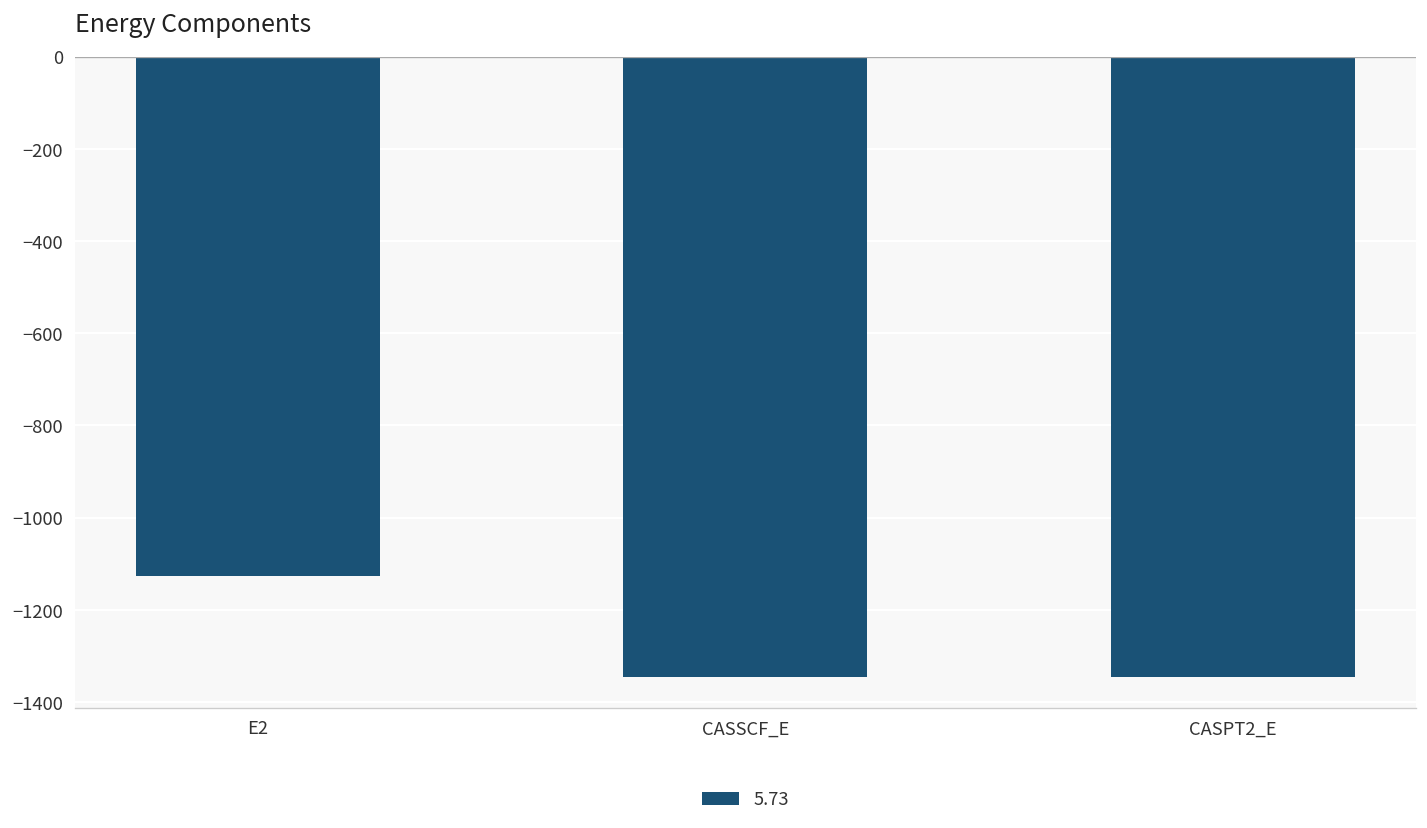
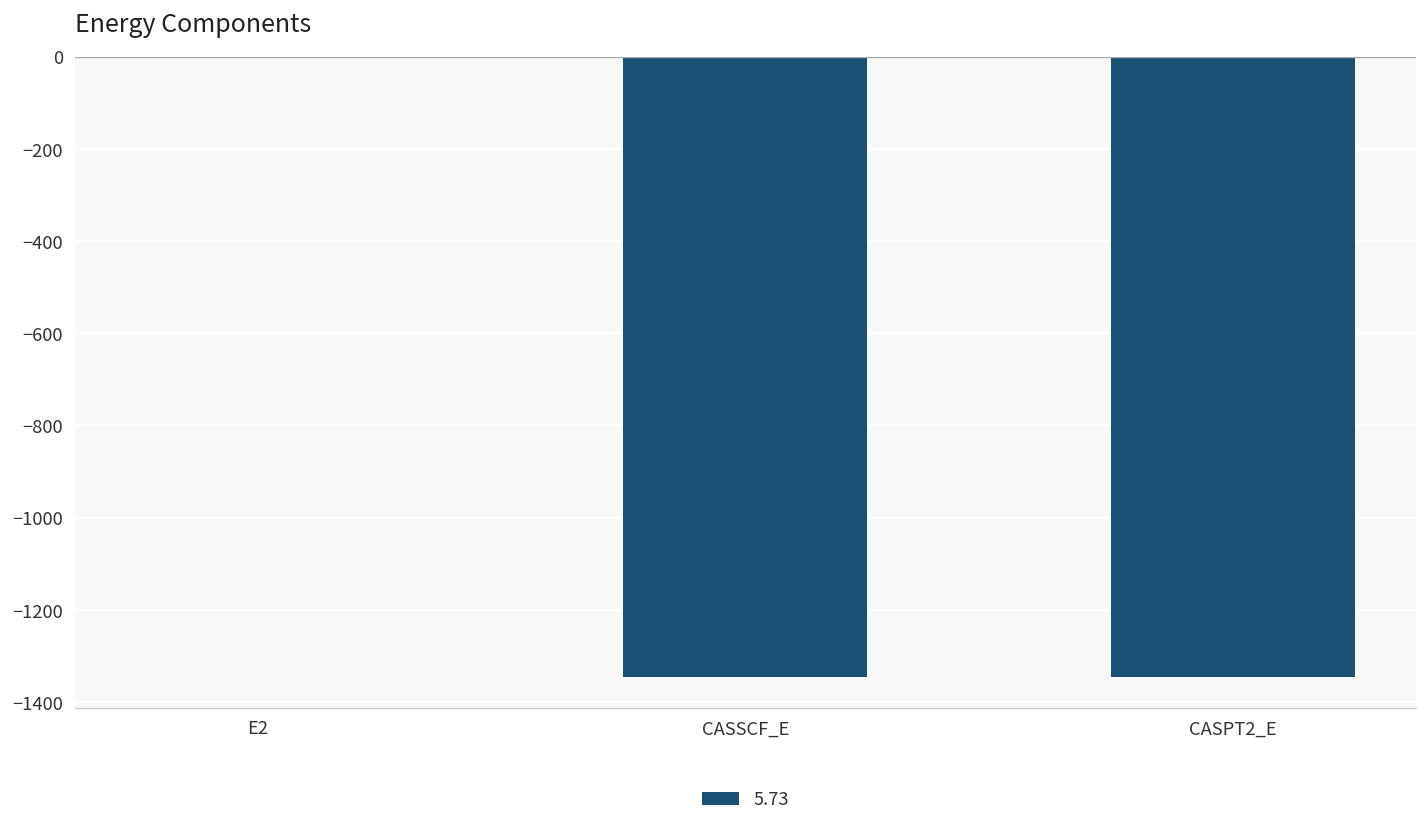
  {
-   "E2": -1130,
+   "E2": 0,
    "CASSCF_E": -1350,
    "CASPT2_E": -1350
  }
